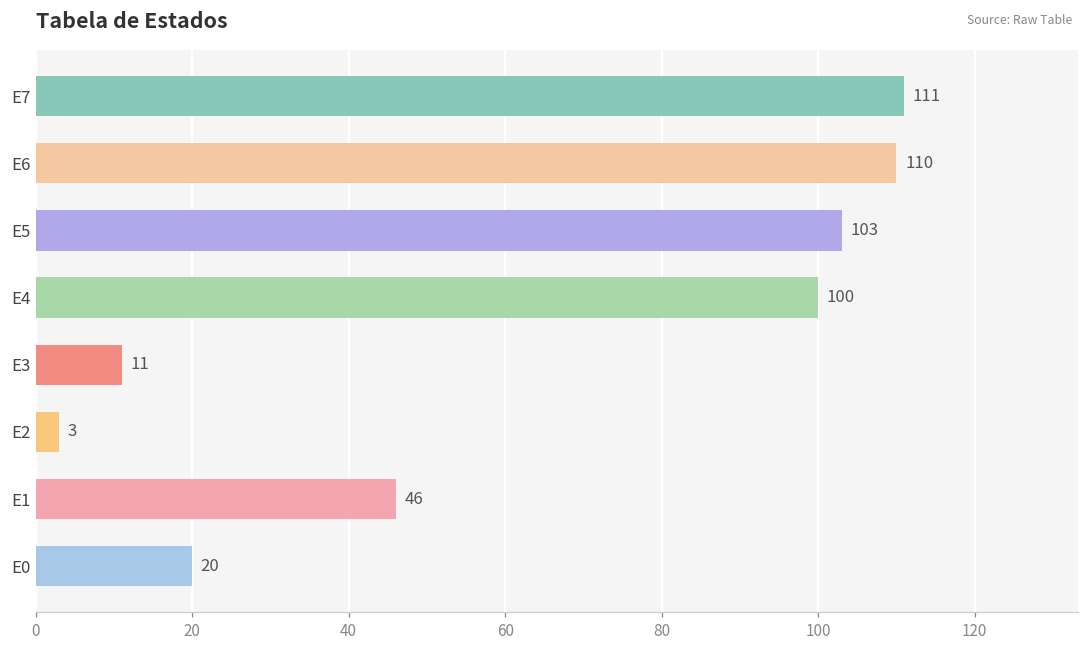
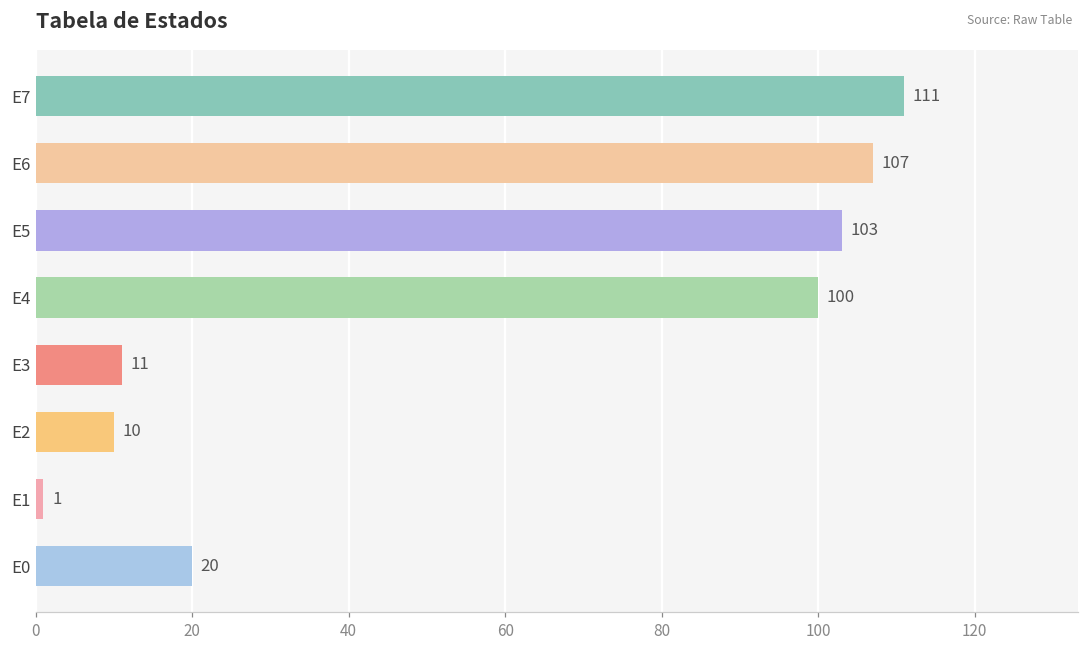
  {
    "E7": 111,
-   "E6": 110,
+   "E6": 107,
    "E5": 103,
    "E4": 100,
    "E3": 11,
-   "E2": 3,
-   "E1": 46,
+   "E2": 10,
+   "E1": 1,
    "E0": 20
  }
